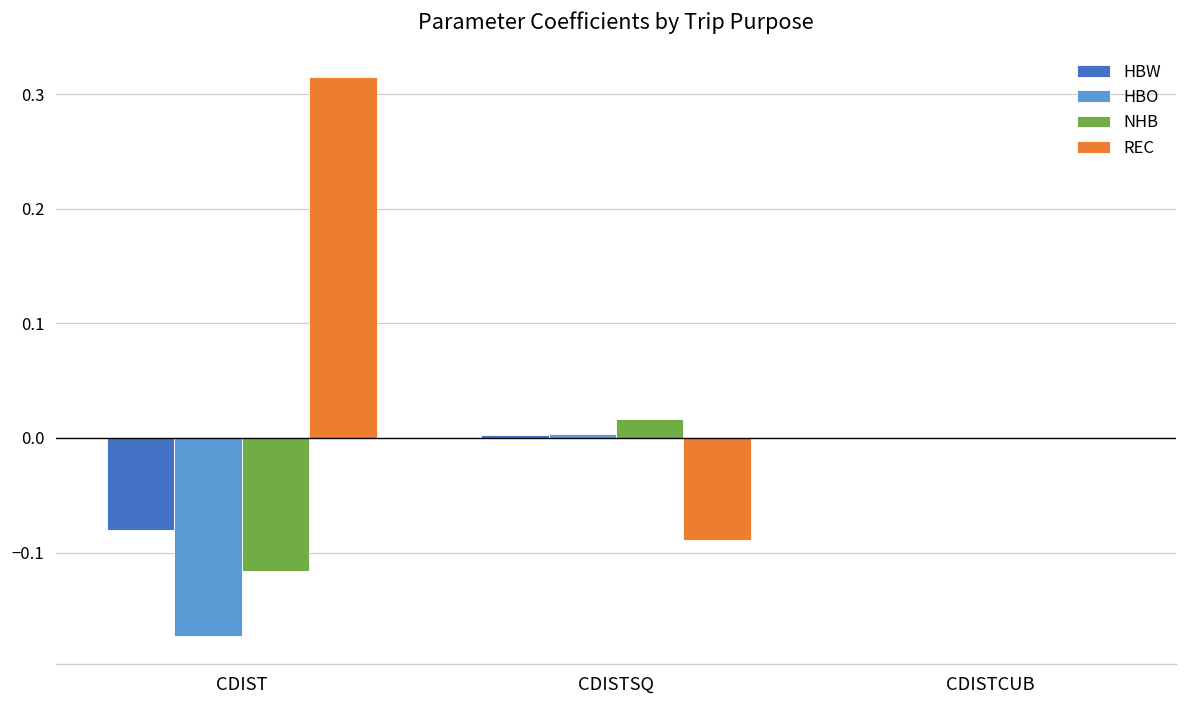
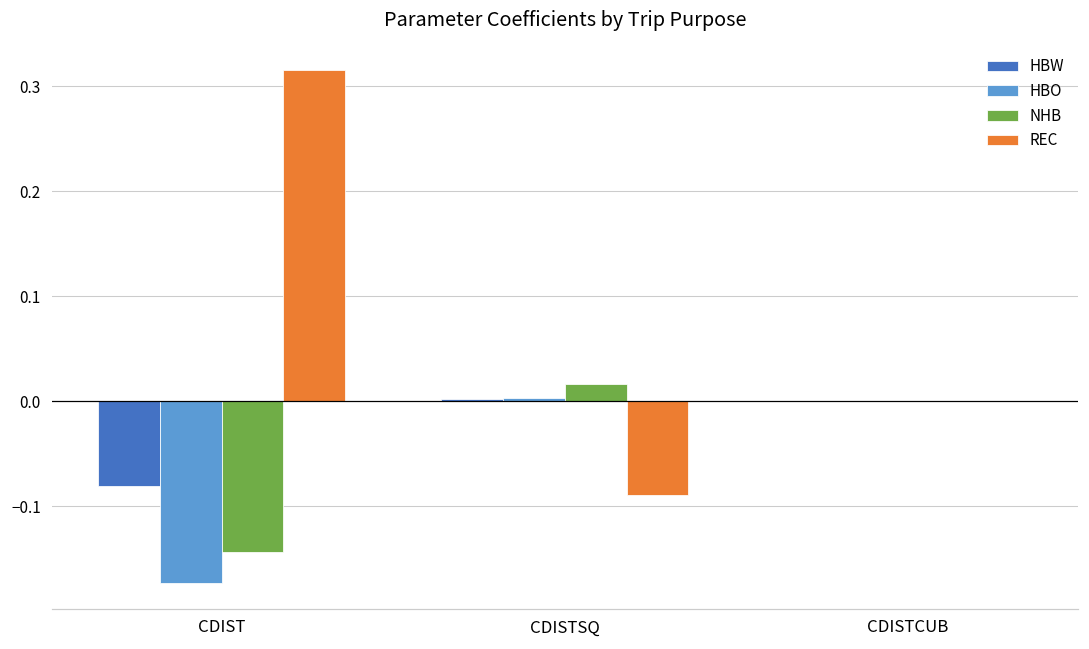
  {
    "NHB": {
-     "CDIST": -0.12,
+     "CDIST": -0.14,
      "CDISTSQ": 0.02
    },
    "REC": {
      "CDIST": 0.32,
      "CDISTSQ": -0.09
    }
  }
